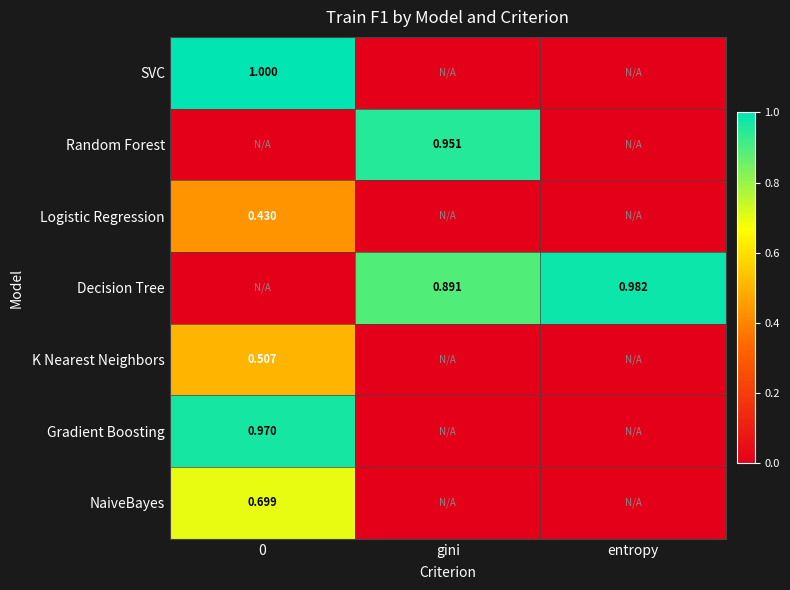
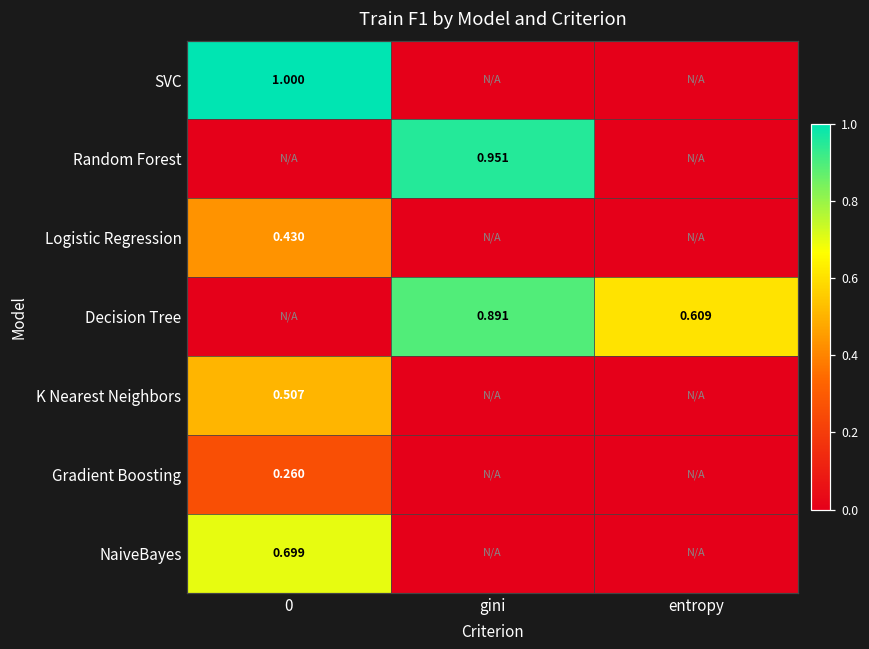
  {
    "SVC": {
      "0": 1.000
    },
    "Random Forest": {
      "gini": 0.951
    },
    "Logistic Regression": {
      "0": 0.430
    },
    "Decision Tree": {
      "gini": 0.891,
-     "entropy": 0.982
+     "entropy": 0.609
    },
    "K Nearest Neighbors": {
      "0": 0.507
    },
    "Gradient Boosting": {
-     "0": 0.970
+     "0": 0.260
    },
    "NaiveBayes": {
      "0": 0.699
    }
  }
